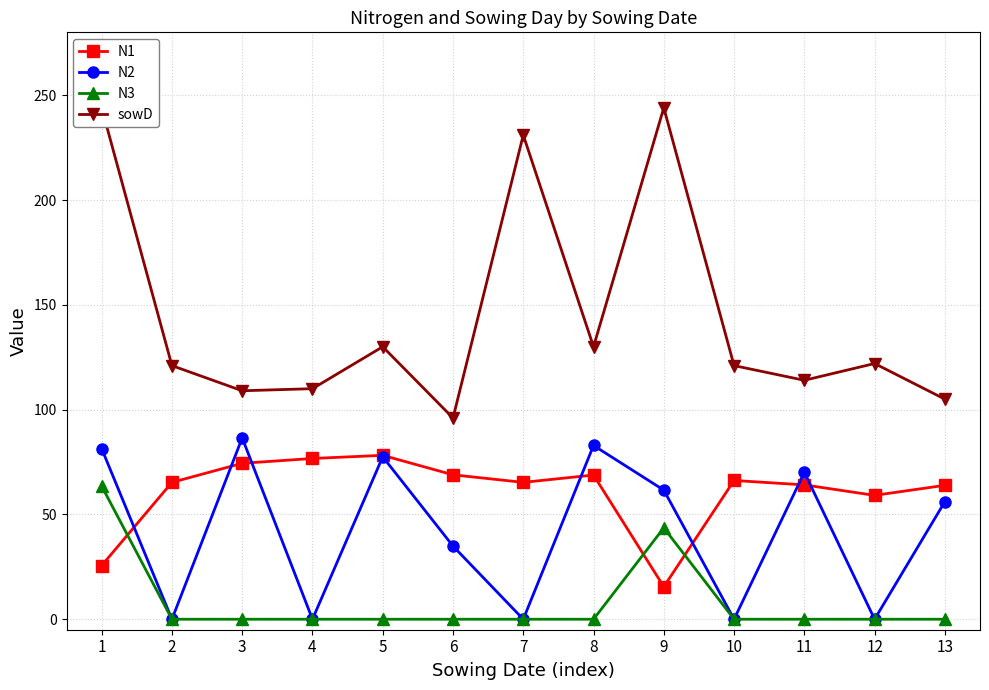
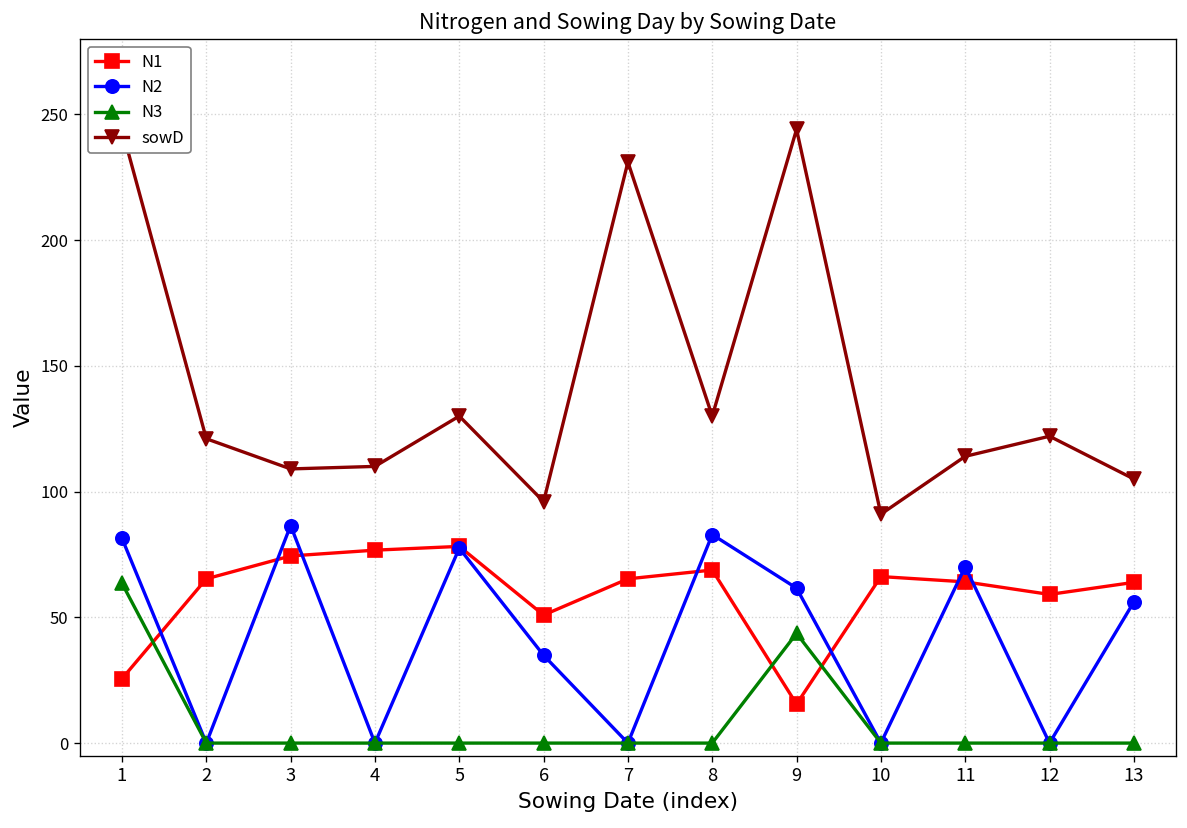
  {
    "N1": {
      "1": 26,
      "2": 65,
      "3": 74,
      "4": 77,
-     "6": 69,
+     "6": 51,
      "7": 65,
      "8": 69,
      "9": 16,
      "10": 66,
      "11": 64,
      "12": 59,
      "13": 64
    },
    "N2": {
      "1": 81,
      "3": 87,
      "6": 35,
      "8": 83,
      "9": 62,
      "11": 70,
      "13": 56
    },
    "N3": {
      "1": 64,
      "3": 0,
      "5": 0,
      "6": 0,
      "8": 0,
      "9": 44,
      "11": 0,
      "13": 0
    },
    "sowD": {
      "2": 121,
      "3": 109,
      "4": 110,
      "5": 130,
      "6": 96,
      "7": 231,
      "8": 130,
      "9": 244,
-     "10": 121,
+     "10": 91,
      "11": 114,
      "12": 122,
      "13": 105
    }
  }
